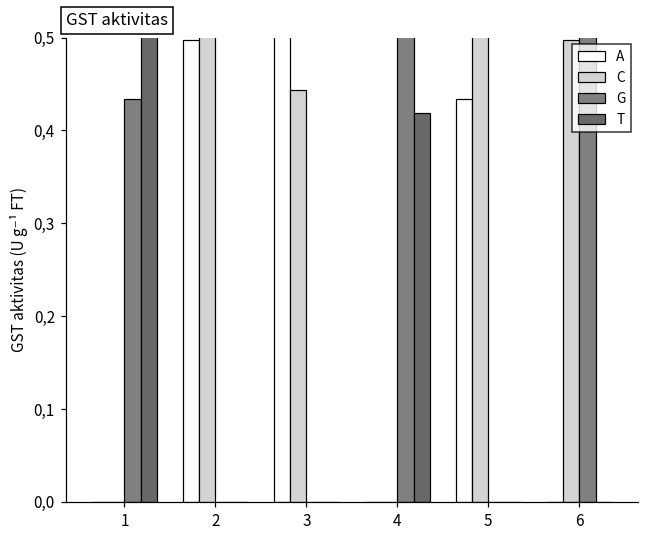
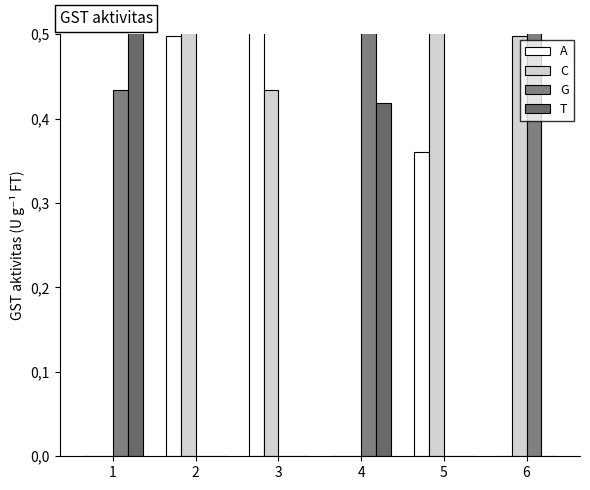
  {
    "A": {
      "2": 5.0,
-     "5": 4.3
+     "5": 3.6
    },
    "C": {
      "2": 5.0,
-     "3": 4.4,
+     "3": 4.3,
      "6": 5.0
    }
  }
